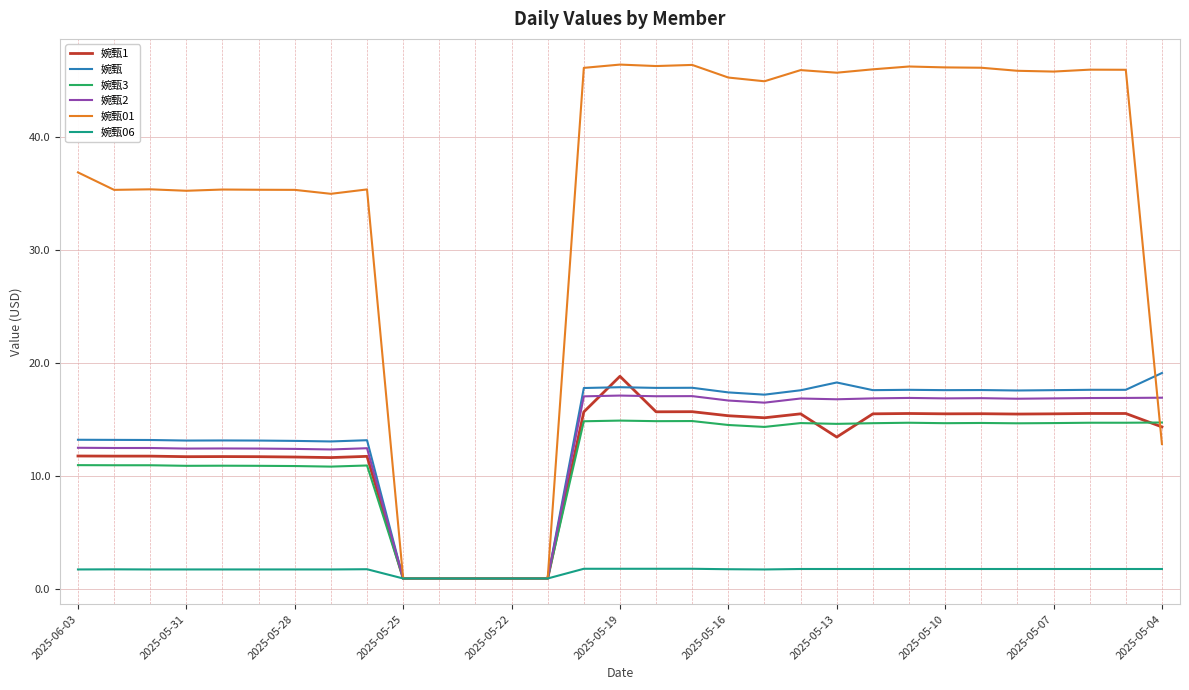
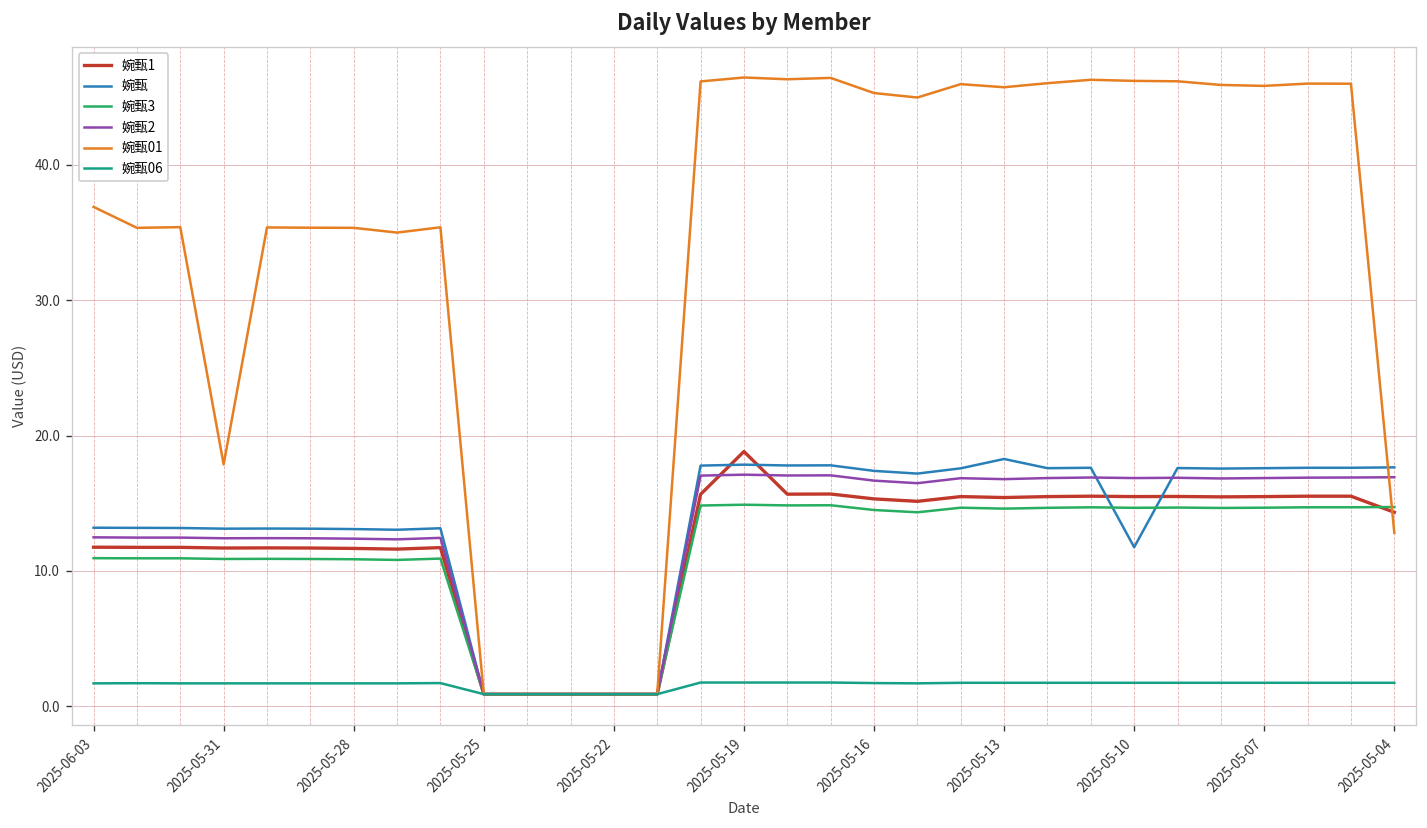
  {
    "婉甄1": {
      "2025-06-03": 11.8,
      "2025-05-31": 11.7,
      "2025-05-28": 11.7,
      "2025-05-19": 18.8,
      "2025-05-16": 15.3,
-     "2025-05-13": 13.4,
+     "2025-05-13": 15.4,
      "2025-05-10": 15.5,
      "2025-05-07": 15.5,
      "2025-05-04": 14.3
    },
    "婉甄": {
      "2025-06-03": 13.2,
      "2025-05-31": 13.1,
      "2025-05-28": 13.1,
      "2025-05-19": 17.9,
      "2025-05-16": 17.4,
      "2025-05-13": 18.3,
-     "2025-05-10": 17.6,
+     "2025-05-10": 11.8,
      "2025-05-07": 17.6,
-     "2025-05-04": 19.1
+     "2025-05-04": 17.7
    },
    "婉甄2": {
      "2025-06-03": 12.5,
      "2025-05-31": 12.4,
      "2025-05-28": 12.4,
      "2025-05-19": 17.1,
      "2025-05-16": 16.7,
      "2025-05-13": 16.8,
      "2025-05-10": 16.9,
      "2025-05-07": 16.9,
      "2025-05-04": 16.9
    },
    "婉甄01": {
      "2025-06-03": 36.9,
-     "2025-05-31": 35.3,
+     "2025-05-31": 17.9,
      "2025-05-28": 35.4,
      "2025-05-19": 46.5,
      "2025-05-16": 45.3,
      "2025-05-13": 45.7,
      "2025-05-10": 46.2,
      "2025-05-07": 45.8,
      "2025-05-04": 12.8
    }
  }
